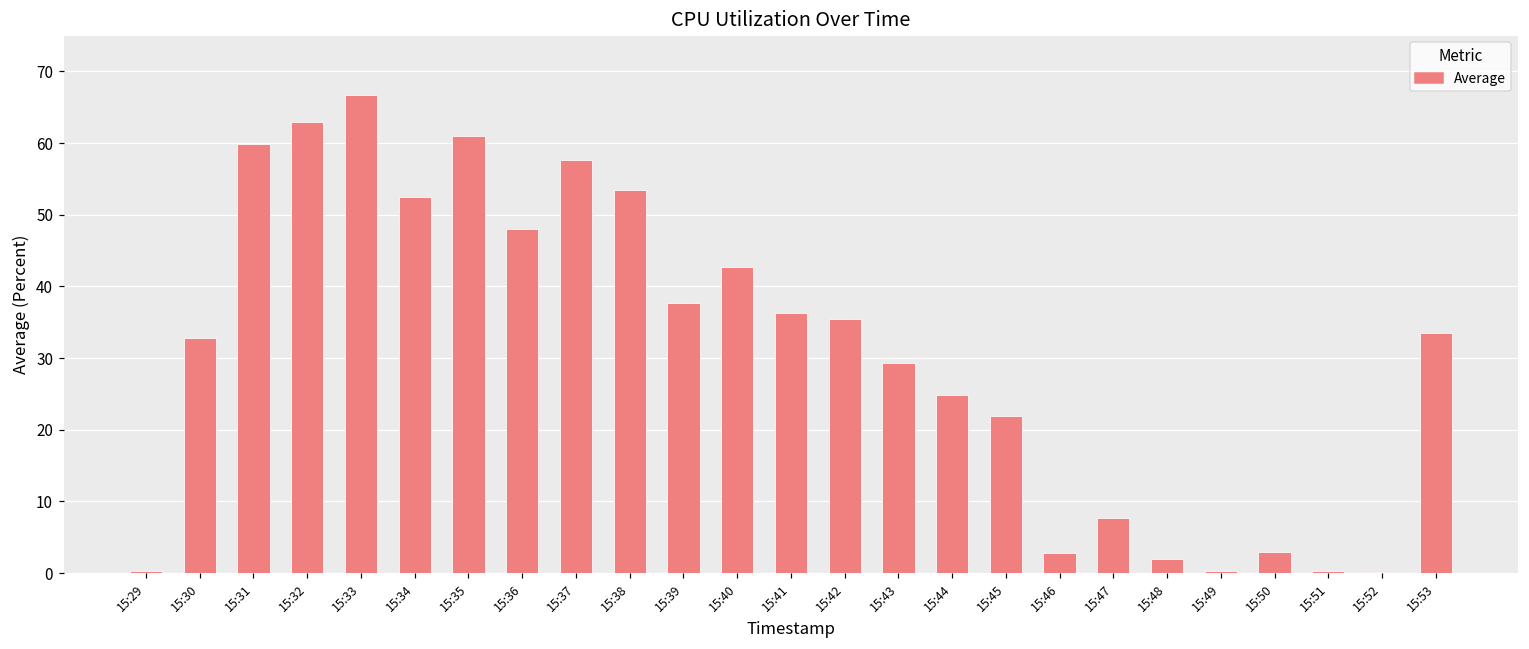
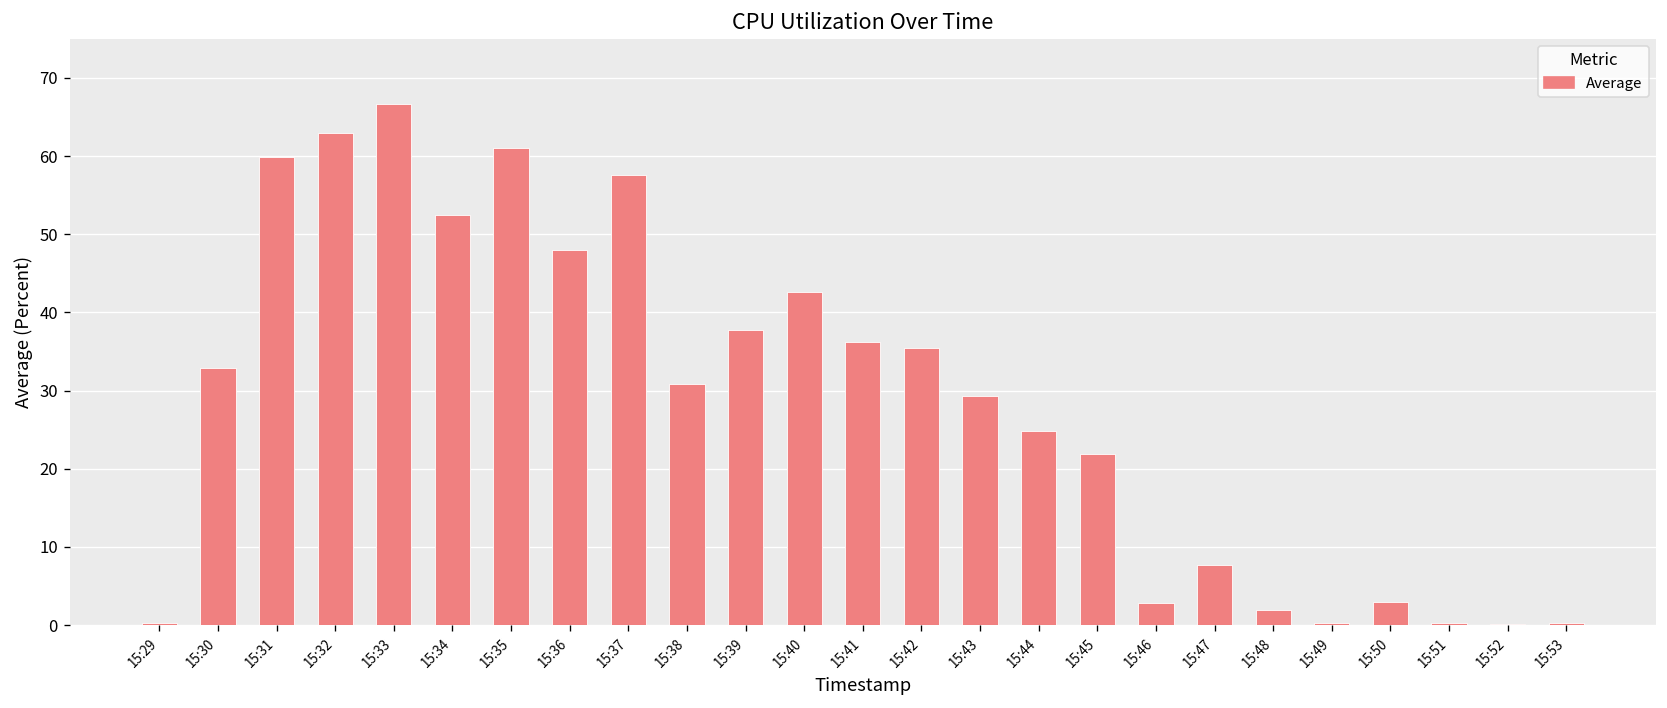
  {
    "15:30": 33,
    "15:31": 60,
    "15:32": 63,
    "15:33": 67,
    "15:34": 52,
    "15:35": 61,
    "15:36": 48,
    "15:37": 58,
-   "15:38": 53,
+   "15:38": 31,
    "15:39": 38,
    "15:40": 43,
    "15:41": 36,
    "15:42": 35,
    "15:43": 29,
    "15:44": 25,
    "15:45": 22,
    "15:46": 3,
    "15:47": 8,
    "15:48": 2,
    "15:50": 3,
-   "15:53": 34
+   "15:53": 0
  }
